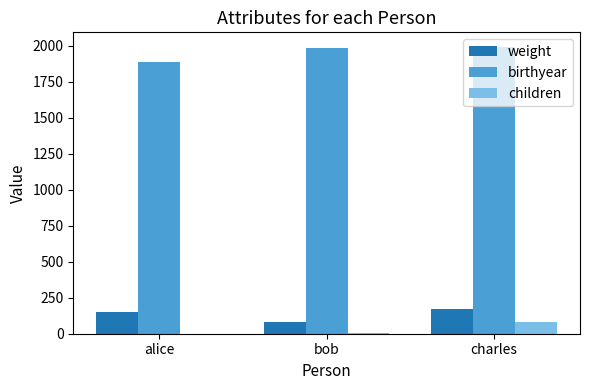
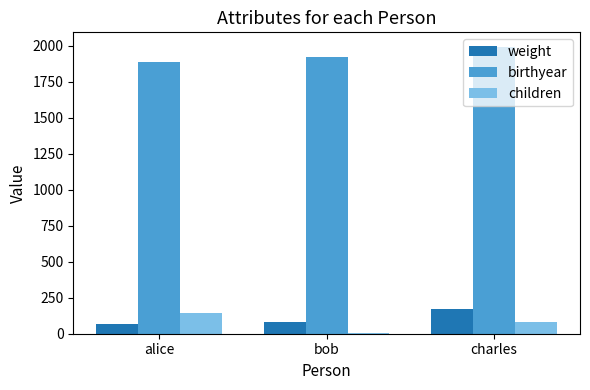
  {
    "weight": {
-     "alice": 150,
+     "alice": 70,
      "bob": 80,
      "charles": 170
    },
    "birthyear": {
      "alice": 1880,
-     "bob": 1980
+     "bob": 1920
    },
    "children": {
-     "alice": 0,
+     "alice": 140,
      "charles": 80
    }
  }
